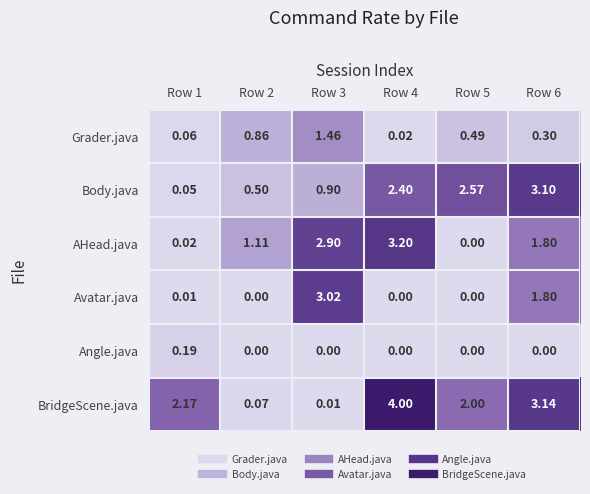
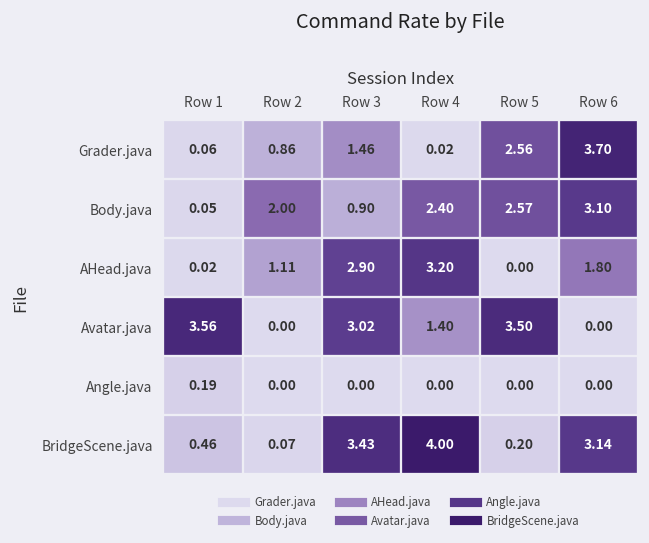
  {
    "Grader.java": {
      "Row 1": 0.06,
      "Row 2": 0.86,
      "Row 3": 1.46,
      "Row 4": 0.02,
-     "Row 5": 0.49,
-     "Row 6": 0.30
+     "Row 5": 2.56,
+     "Row 6": 3.70
    },
    "Body.java": {
      "Row 1": 0.05,
-     "Row 2": 0.50,
+     "Row 2": 2.00,
      "Row 3": 0.90,
      "Row 4": 2.40,
      "Row 5": 2.57,
      "Row 6": 3.10
    },
    "AHead.java": {
      "Row 1": 0.02,
      "Row 2": 1.11,
      "Row 3": 2.90,
      "Row 4": 3.20,
      "Row 5": 0.00,
      "Row 6": 1.80
    },
    "Avatar.java": {
-     "Row 1": 0.01,
+     "Row 1": 3.56,
      "Row 2": 0.00,
      "Row 3": 3.02,
-     "Row 4": 0.00,
-     "Row 5": 0.00,
-     "Row 6": 1.80
+     "Row 4": 1.40,
+     "Row 5": 3.50,
+     "Row 6": 0.00
    },
    "Angle.java": {
      "Row 1": 0.19,
      "Row 2": 0.00,
      "Row 3": 0.00,
      "Row 4": 0.00,
      "Row 5": 0.00,
      "Row 6": 0.00
    },
    "BridgeScene.java": {
-     "Row 1": 2.17,
+     "Row 1": 0.46,
      "Row 2": 0.07,
-     "Row 3": 0.01,
+     "Row 3": 3.43,
      "Row 4": 4.00,
-     "Row 5": 2.00,
+     "Row 5": 0.20,
      "Row 6": 3.14
    }
  }
